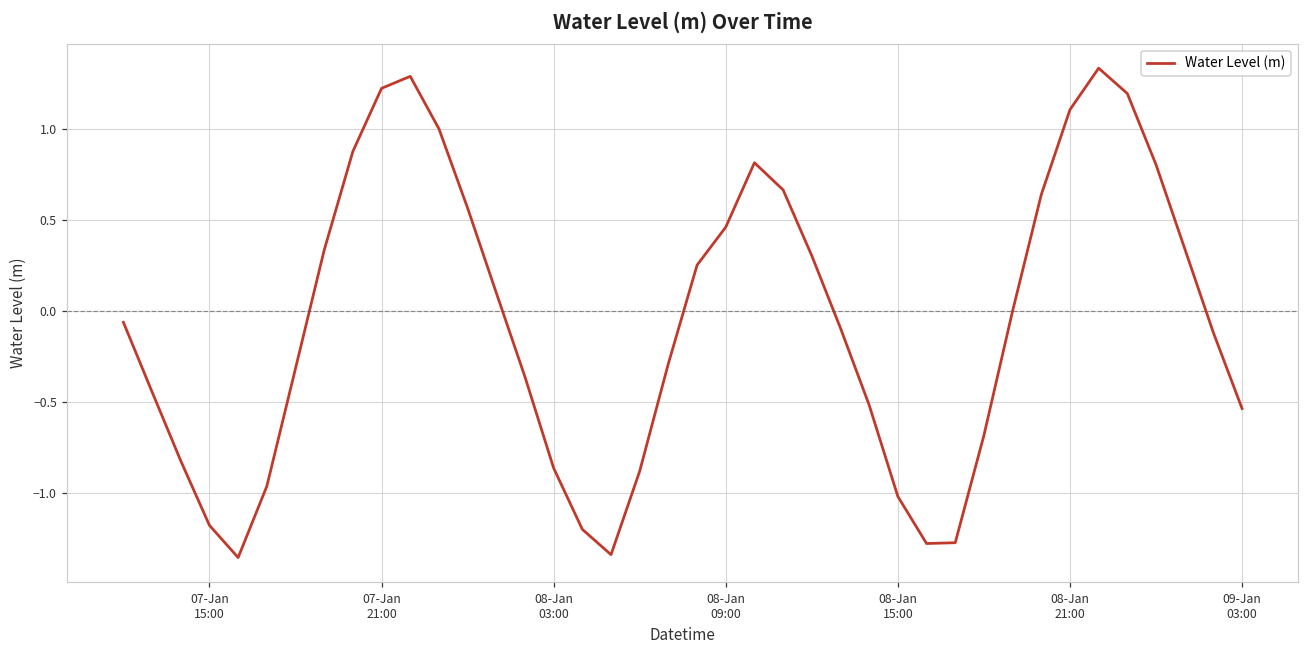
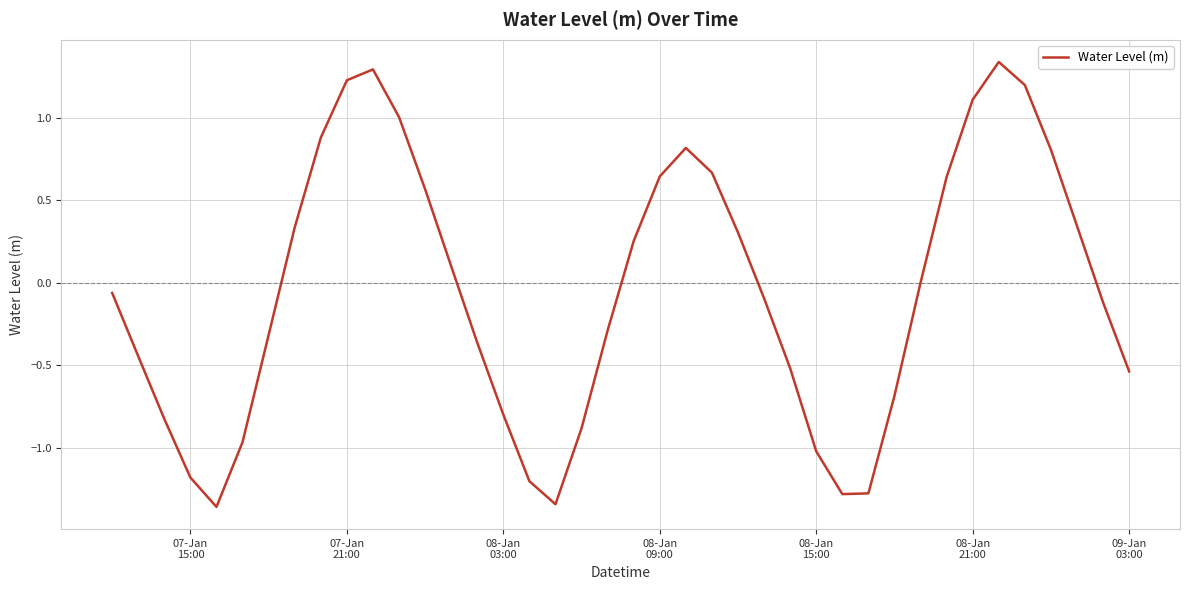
  {
    "07-Jan 15:00": -1.18,
    "07-Jan 21:00": 1.23,
-   "08-Jan 03:00": -0.87,
-   "08-Jan 09:00": 0.46,
+   "08-Jan 03:00": -0.80,
+   "08-Jan 09:00": 0.64,
    "08-Jan 15:00": -1.02,
    "08-Jan 21:00": 1.11,
    "09-Jan 03:00": -0.54
  }
